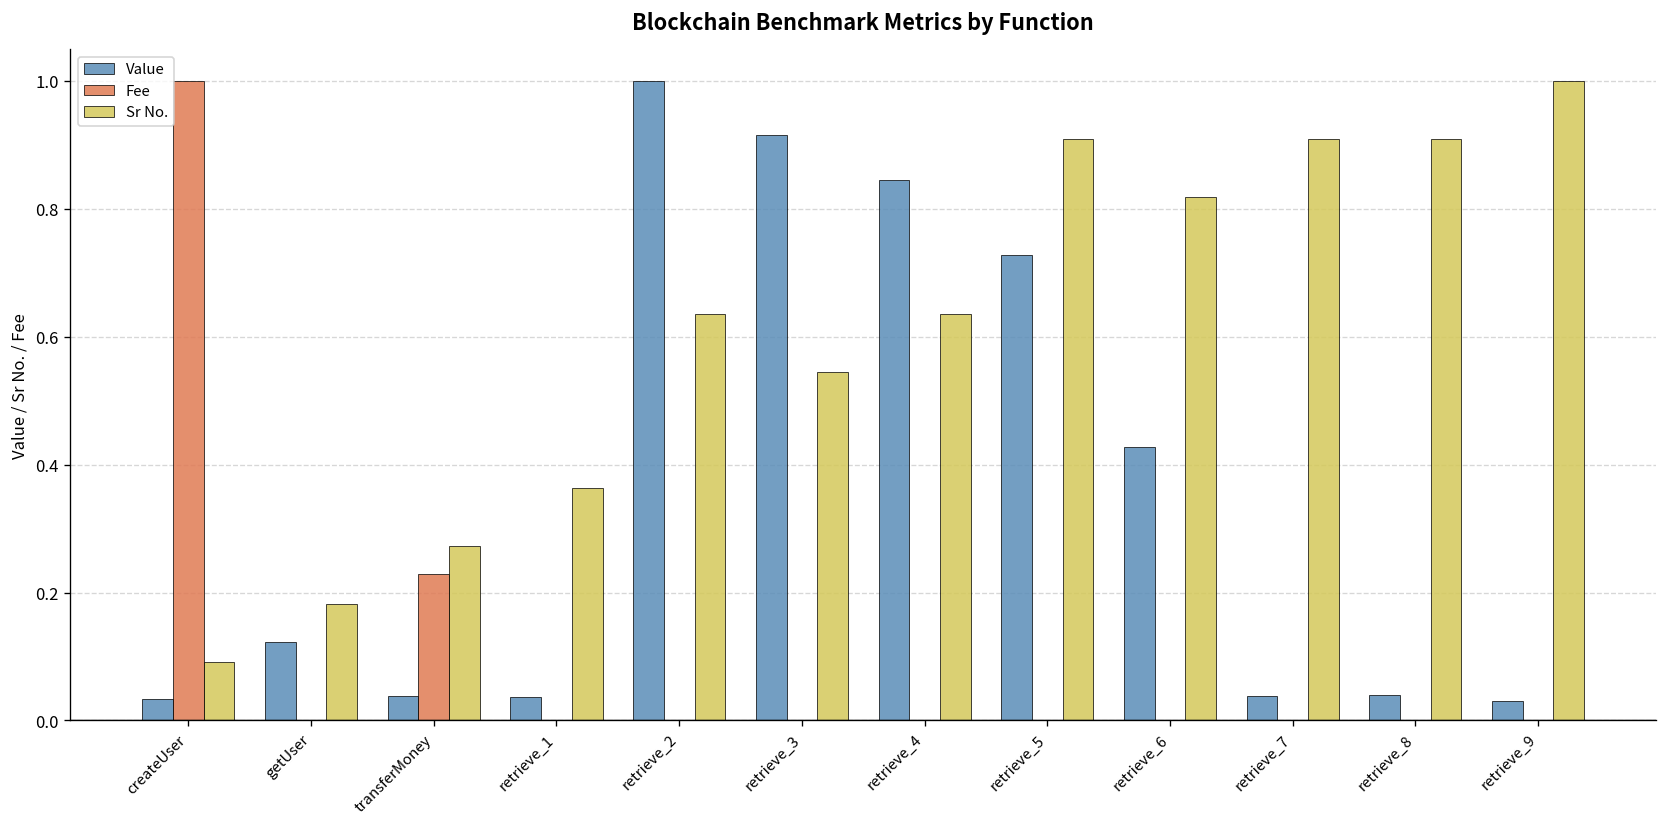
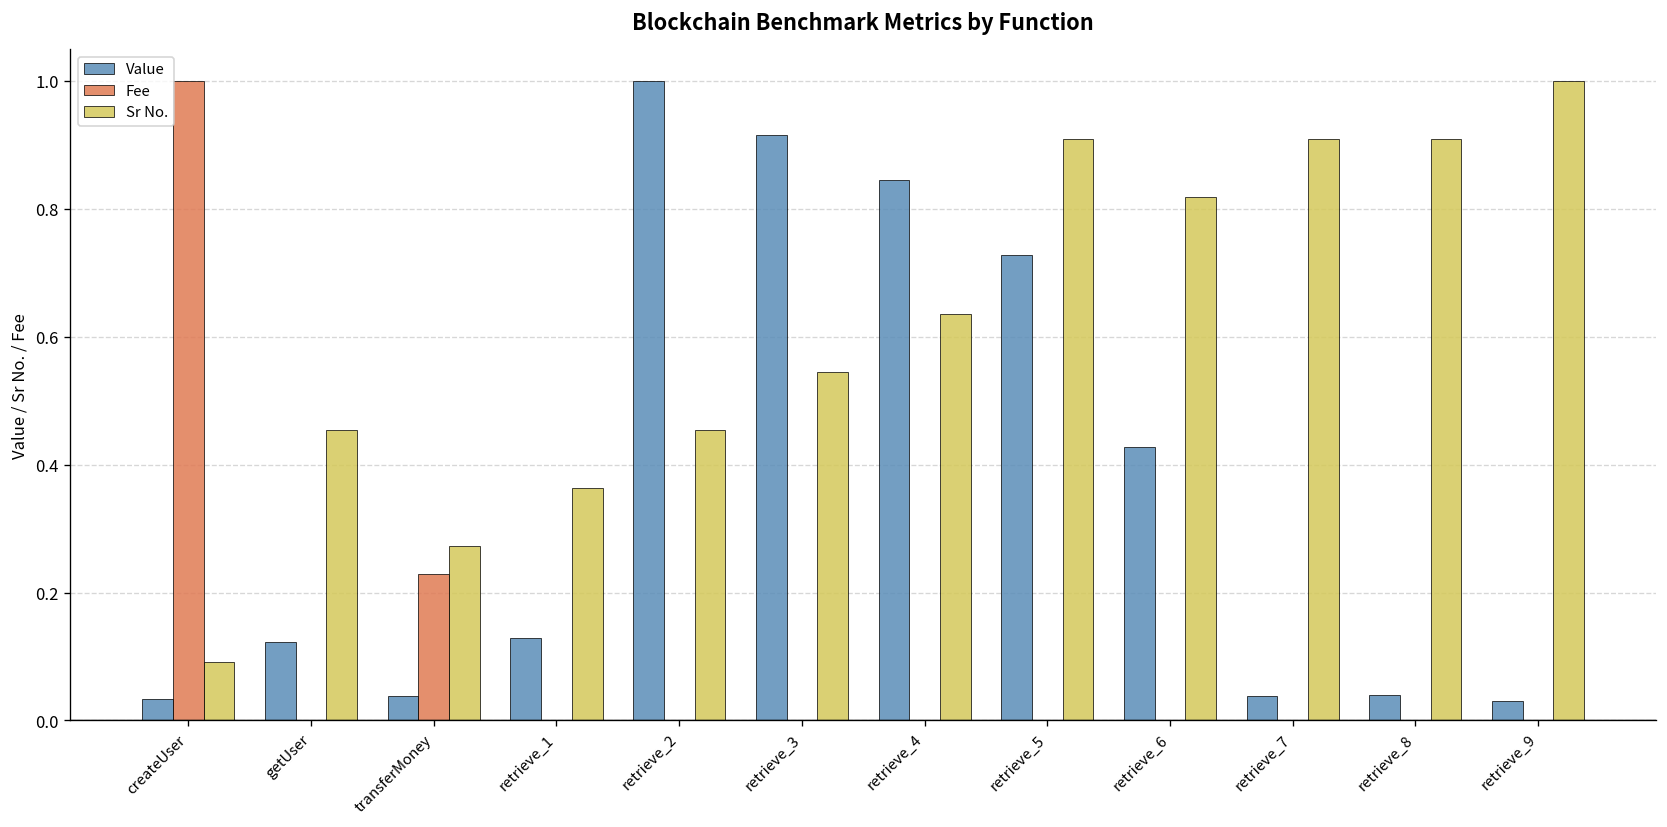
  {
    "Value": {
      "createUser": 0.03,
      "getUser": 0.12,
      "transferMoney": 0.04,
-     "retrieve_1": 0.04,
+     "retrieve_1": 0.13,
      "retrieve_2": 1.00,
      "retrieve_3": 0.92,
      "retrieve_4": 0.85,
      "retrieve_5": 0.73,
      "retrieve_6": 0.43,
      "retrieve_7": 0.04,
      "retrieve_8": 0.04,
      "retrieve_9": 0.03
    },
    "Fee": {
      "createUser": 1.00,
      "getUser": 0.00,
      "transferMoney": 0.23,
      "retrieve_1": 0.00,
      "retrieve_2": 0.00,
      "retrieve_3": 0.00,
      "retrieve_4": 0.00,
      "retrieve_5": 0.00,
      "retrieve_6": 0.00,
      "retrieve_7": 0.00,
      "retrieve_8": 0.00,
      "retrieve_9": 0.00
    },
    "Sr No.": {
      "createUser": 0.09,
-     "getUser": 0.18,
+     "getUser": 0.45,
      "transferMoney": 0.27,
      "retrieve_1": 0.36,
-     "retrieve_2": 0.64,
+     "retrieve_2": 0.45,
      "retrieve_3": 0.55,
      "retrieve_4": 0.64,
      "retrieve_5": 0.91,
      "retrieve_6": 0.82,
      "retrieve_7": 0.91,
      "retrieve_8": 0.91,
      "retrieve_9": 1.00
    }
  }
